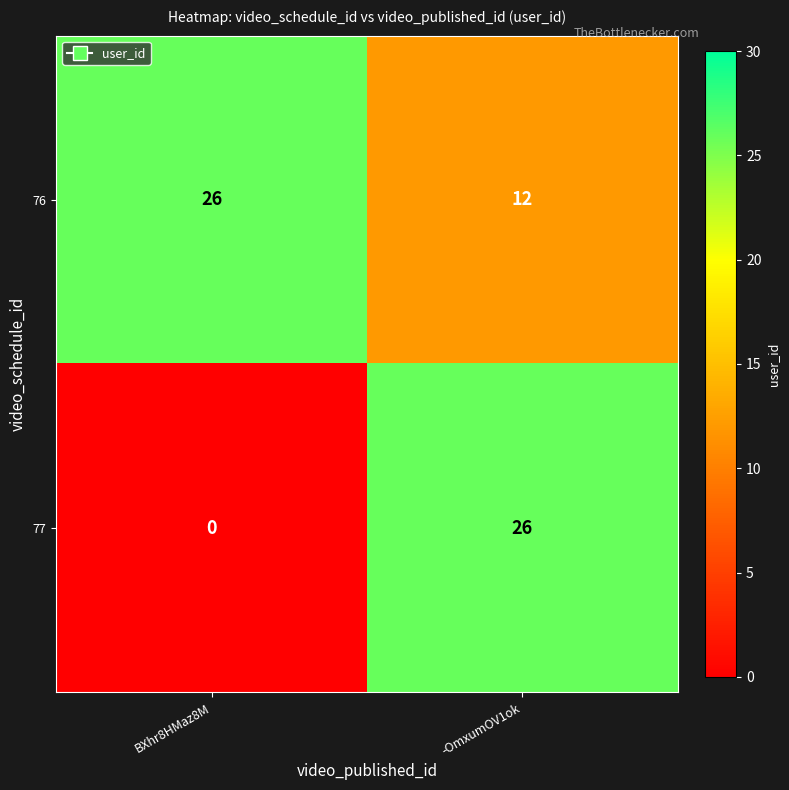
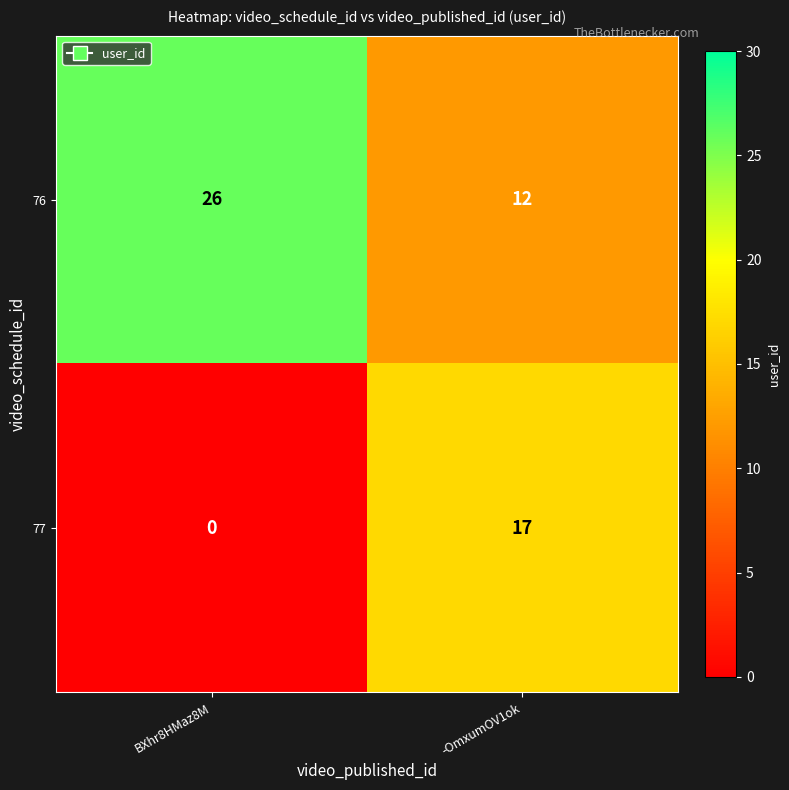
  {
    "76": {
      "BXhr8HMaz8M": 26,
      "-OmxumOV1ok": 12
    },
    "77": {
      "BXhr8HMaz8M": 0,
-     "-OmxumOV1ok": 26
+     "-OmxumOV1ok": 17
    }
  }
